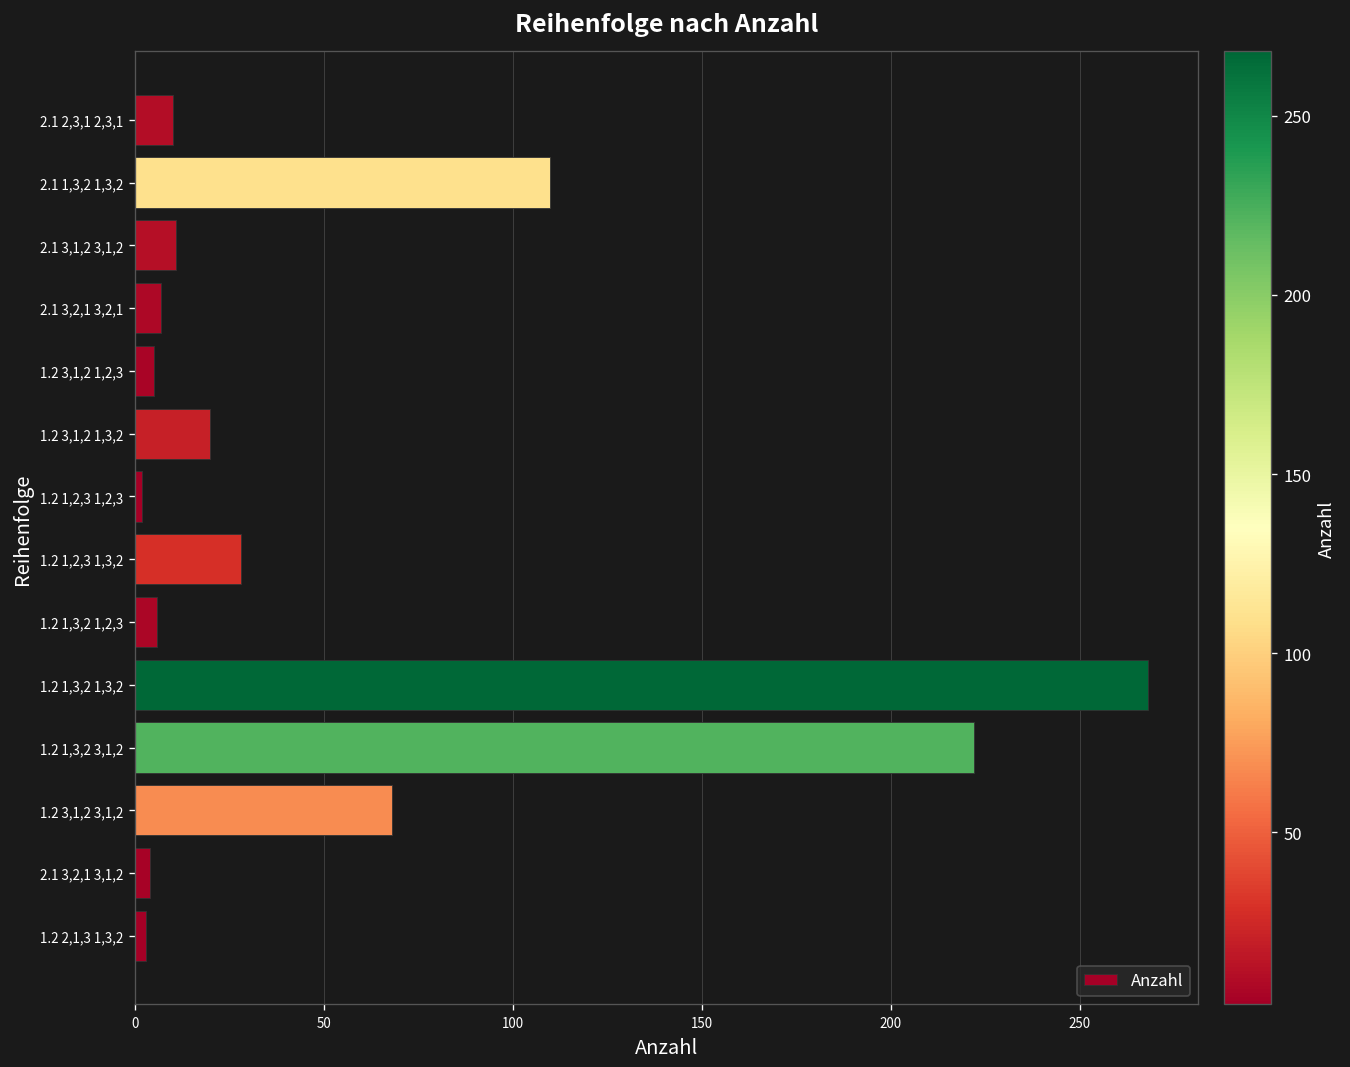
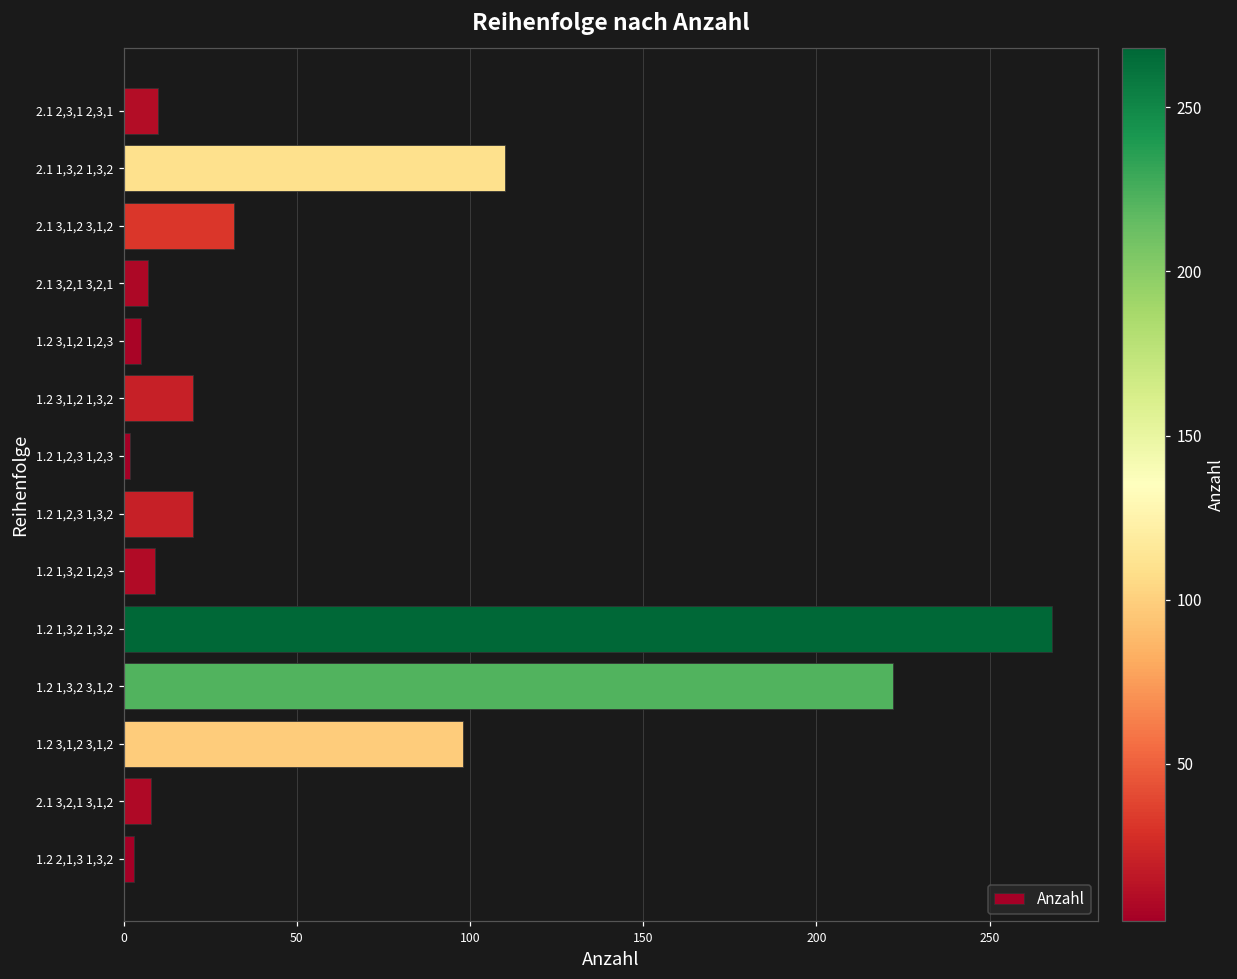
  {
    "2.1 2,3,1 2,3,1": 10,
    "2.1 1,3,2 1,3,2": 110,
-   "2.1 3,1,2 3,1,2": 11,
+   "2.1 3,1,2 3,1,2": 32,
    "2.1 3,2,1 3,2,1": 7,
    "1.2 3,1,2 1,2,3": 5,
    "1.2 3,1,2 1,3,2": 20,
    "1.2 1,2,3 1,2,3": 2,
-   "1.2 1,2,3 1,3,2": 28,
-   "1.2 1,3,2 1,2,3": 6,
+   "1.2 1,2,3 1,3,2": 20,
+   "1.2 1,3,2 1,2,3": 9,
    "1.2 1,3,2 1,3,2": 268,
    "1.2 1,3,2 3,1,2": 222,
-   "1.2 3,1,2 3,1,2": 68,
-   "2.1 3,2,1 3,1,2": 4,
+   "1.2 3,1,2 3,1,2": 98,
+   "2.1 3,2,1 3,1,2": 8,
    "1.2 2,1,3 1,3,2": 3
  }
